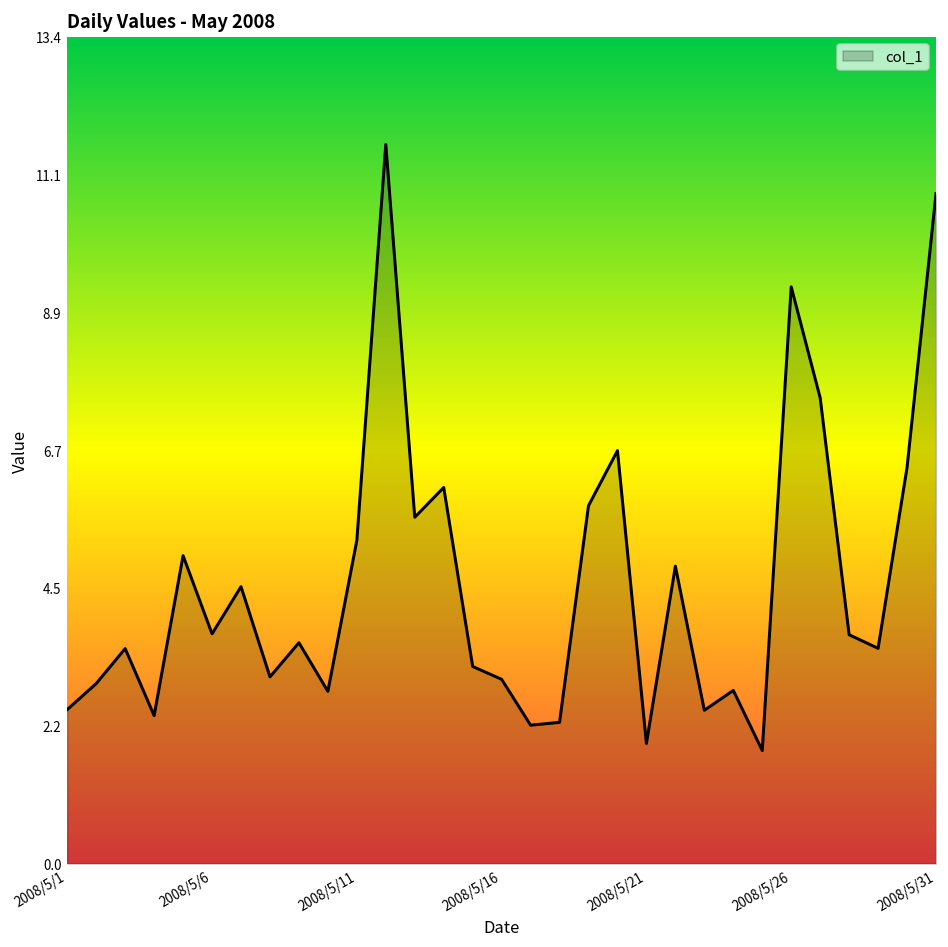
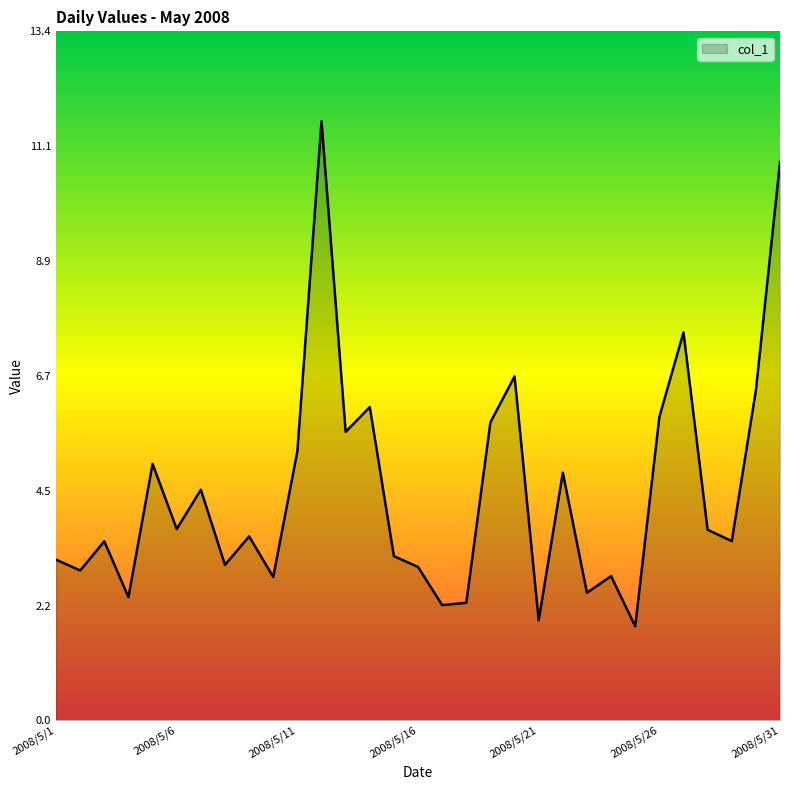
  {
-   "2008/5/1": 2.5,
+   "2008/5/1": 3.1,
    "2008/5/6": 3.7,
    "2008/5/11": 5.2,
    "2008/5/16": 3.0,
    "2008/5/21": 1.9,
-   "2008/5/26": 9.3,
+   "2008/5/26": 5.9,
    "2008/5/31": 10.8
  }
